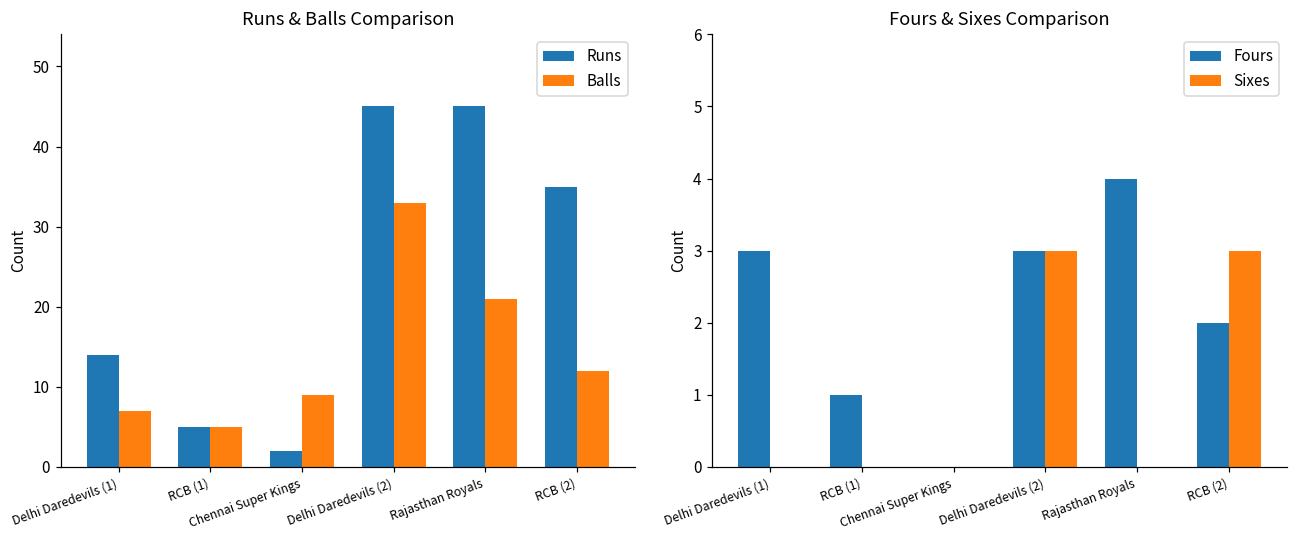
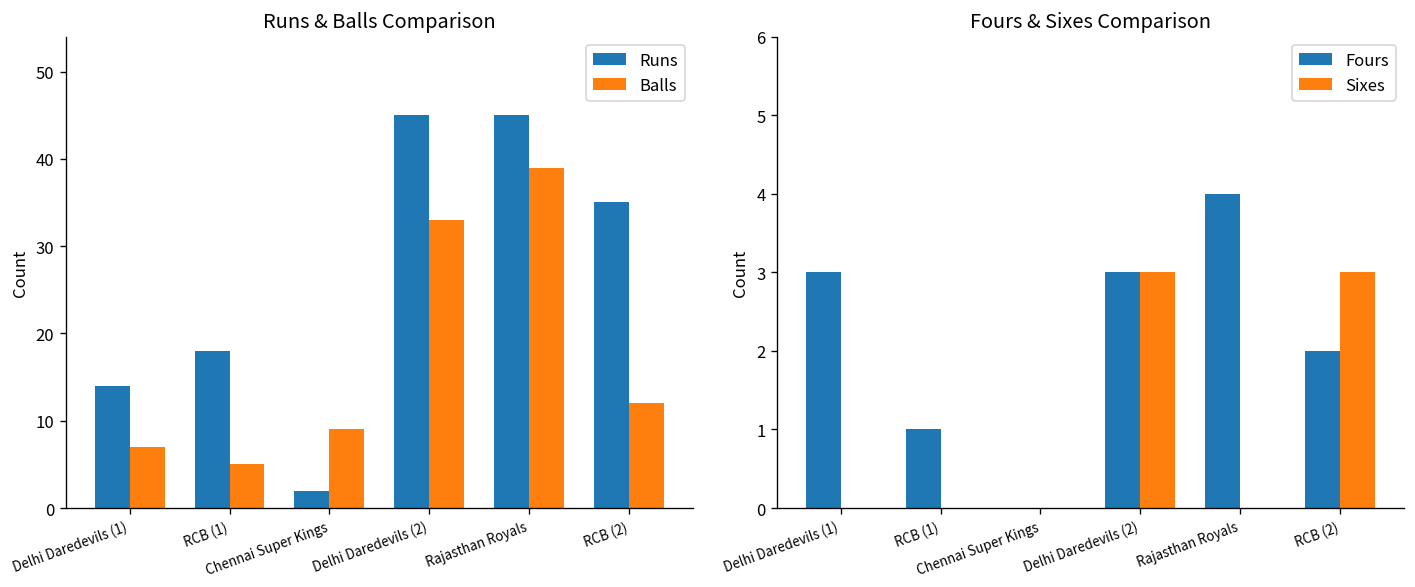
  {
    "Runs & Balls Comparison": {
      "Runs": {
        "Delhi Daredevils (1)": 14,
-       "RCB (1)": 5,
+       "RCB (1)": 18,
        "Chennai Super Kings": 2,
        "Delhi Daredevils (2)": 45,
        "Rajasthan Royals": 45,
        "RCB (2)": 35
      },
      "Balls": {
        "Delhi Daredevils (1)": 7,
        "RCB (1)": 5,
        "Chennai Super Kings": 9,
        "Delhi Daredevils (2)": 33,
-       "Rajasthan Royals": 21,
+       "Rajasthan Royals": 39,
        "RCB (2)": 12
      }
    },
    "Fours & Sixes Comparison": {
      "Fours": {
        "Delhi Daredevils (1)": 3.0,
        "RCB (1)": 1.0,
        "Chennai Super Kings": 0.0,
        "Delhi Daredevils (2)": 3.0,
        "Rajasthan Royals": 4.0,
        "RCB (2)": 2.0
      },
      "Sixes": {
        "Delhi Daredevils (1)": 0.0,
        "RCB (1)": 0.0,
        "Chennai Super Kings": 0.0,
        "Delhi Daredevils (2)": 3.0,
        "Rajasthan Royals": 0.0,
        "RCB (2)": 3.0
      }
    }
  }
